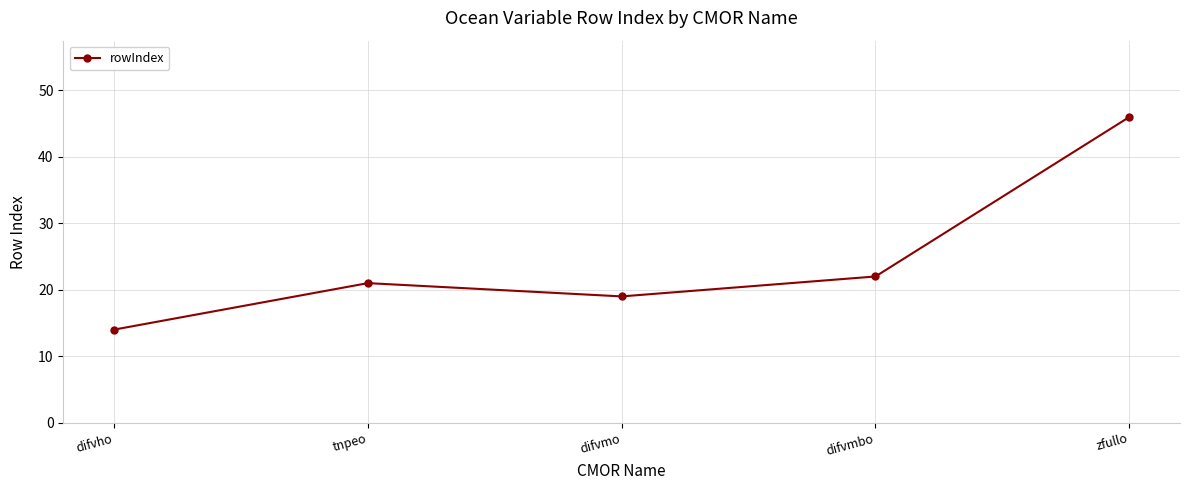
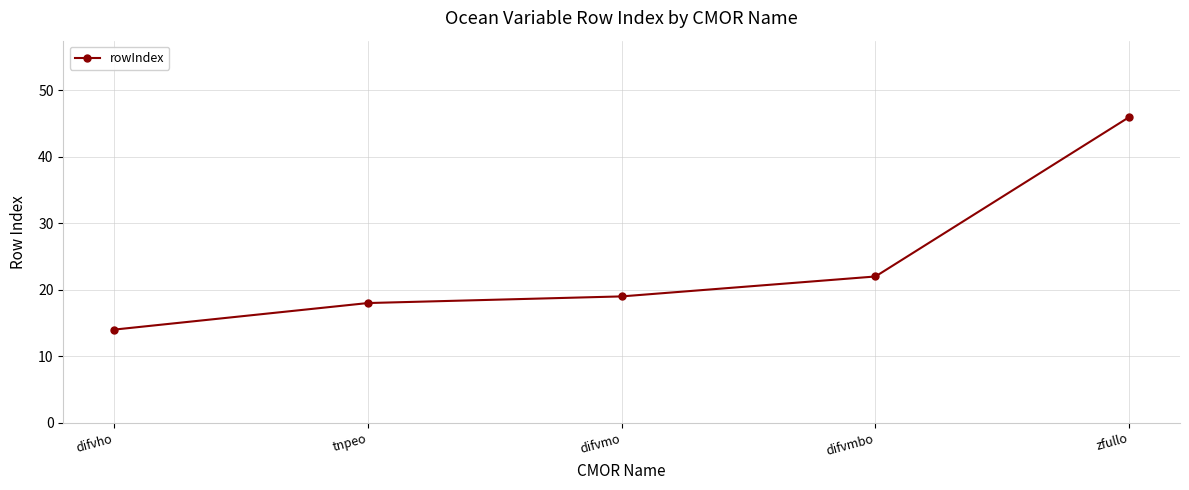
  {
    "difvho": 14,
-   "tnpeo": 21,
+   "tnpeo": 18,
    "difvmo": 19,
    "difvmbo": 22,
    "zfullo": 46
  }
